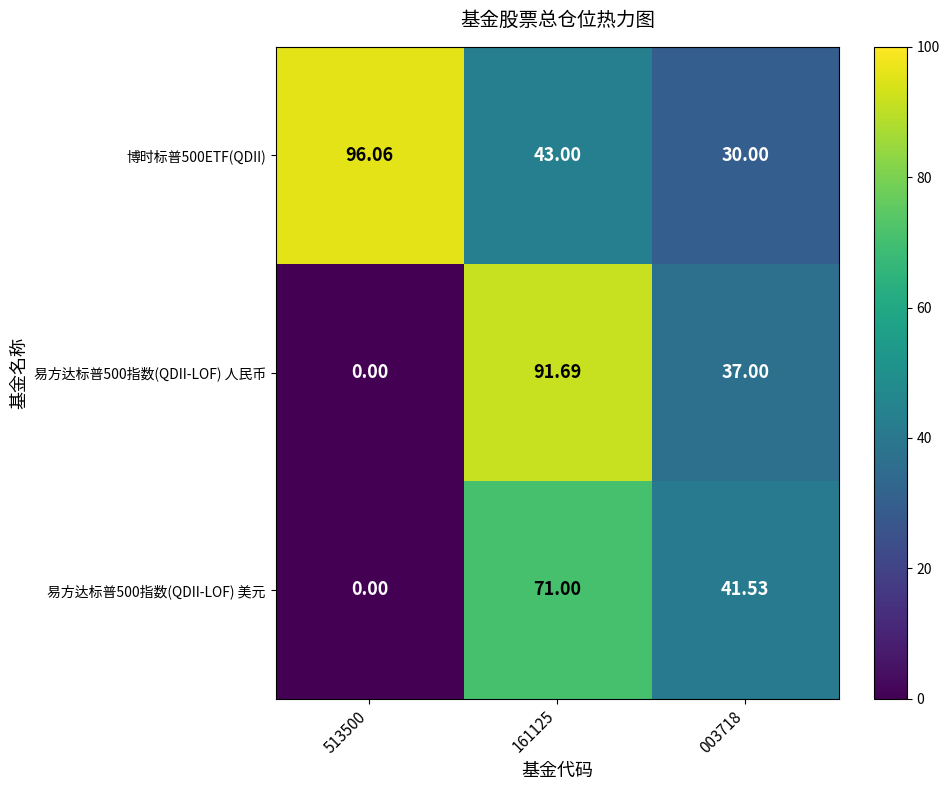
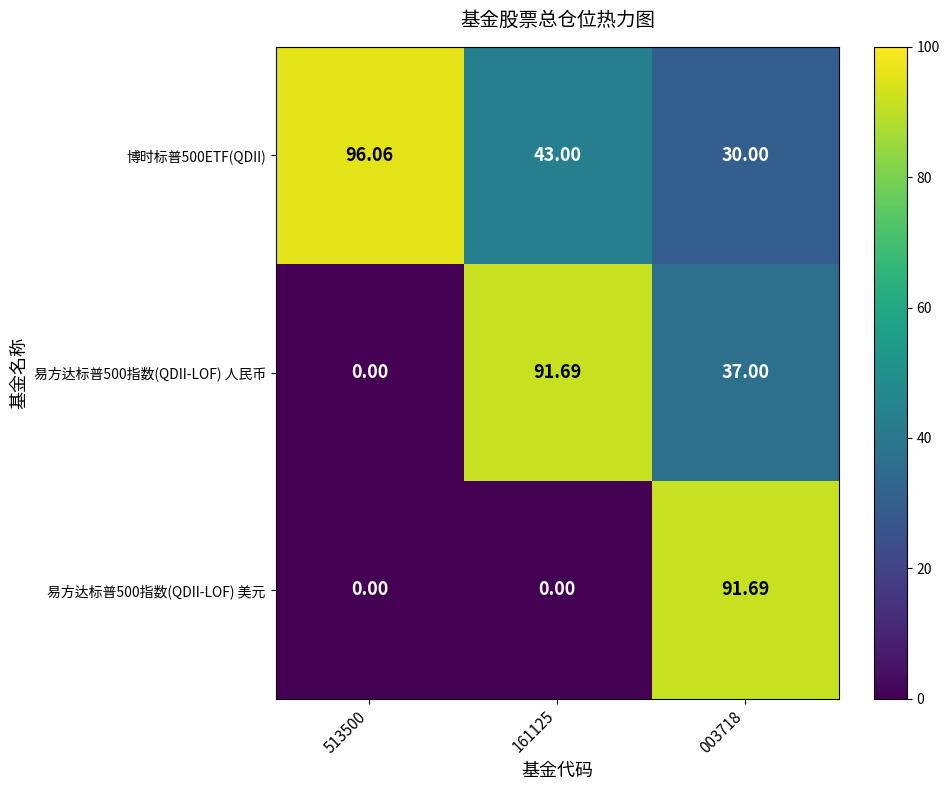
  {
    "博时标普500ETF(QDII)": {
      "513500": 96.06,
      "161125": 43.00,
      "003718": 30.00
    },
    "易方达标普500指数(QDII-LOF) 人民币": {
      "513500": 0.00,
      "161125": 91.69,
      "003718": 37.00
    },
    "易方达标普500指数(QDII-LOF) 美元": {
      "513500": 0.00,
-     "161125": 71.00,
-     "003718": 41.53
+     "161125": 0.00,
+     "003718": 91.69
    }
  }
